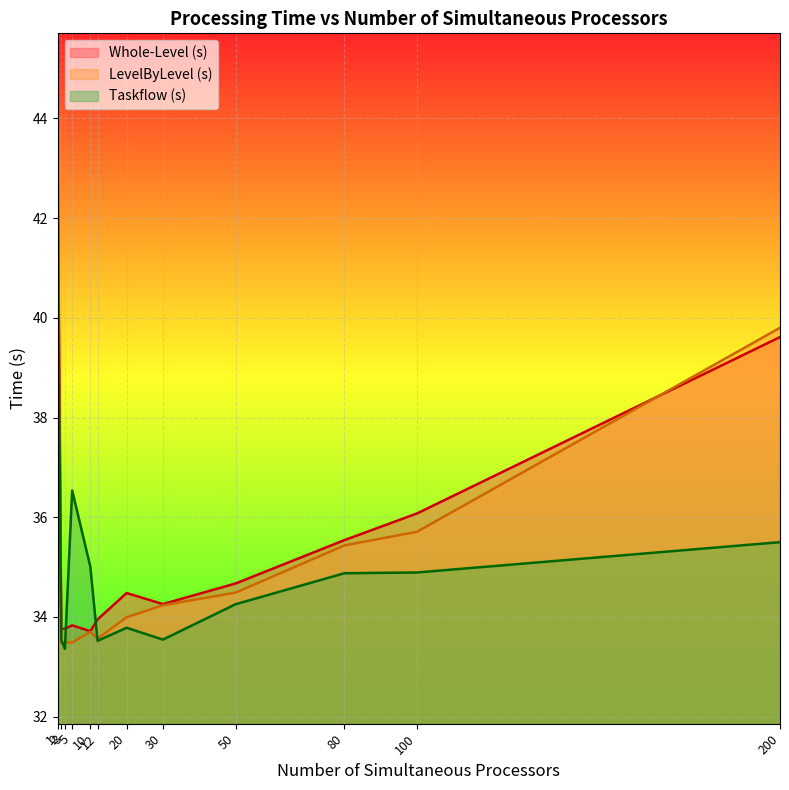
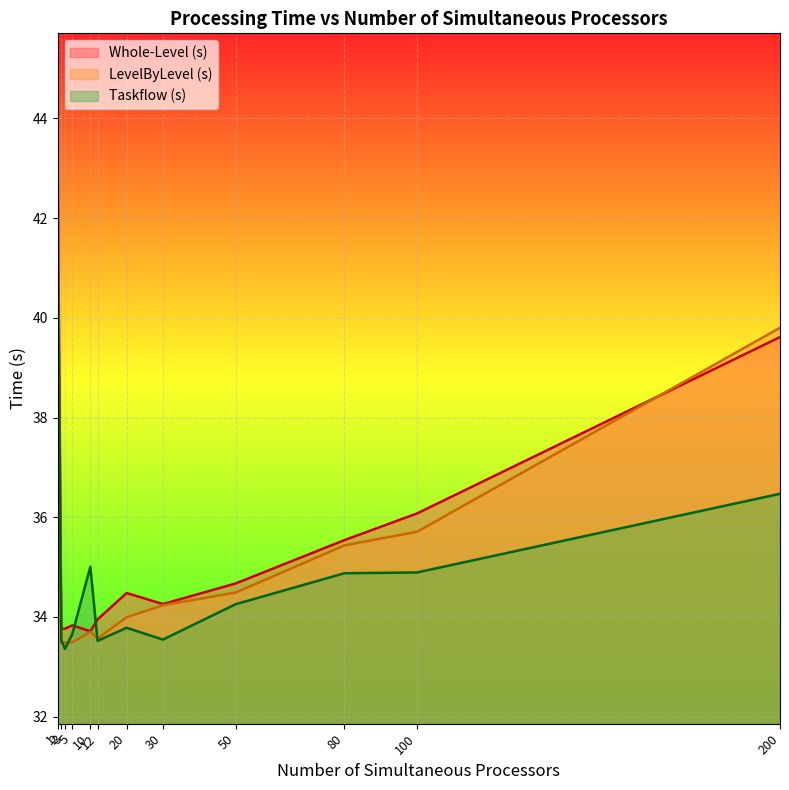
  {
    "Taskflow (s)": {
      "1": 41.4,
      "2": 33.5,
      "3": 33.4,
-     "5": 36.5,
+     "5": 33.7,
      "10": 35.0,
      "20": 33.8,
      "30": 33.5,
      "50": 34.3,
      "80": 34.9,
      "100": 34.9,
-     "200": 35.5
+     "200": 36.5
    }
  }
